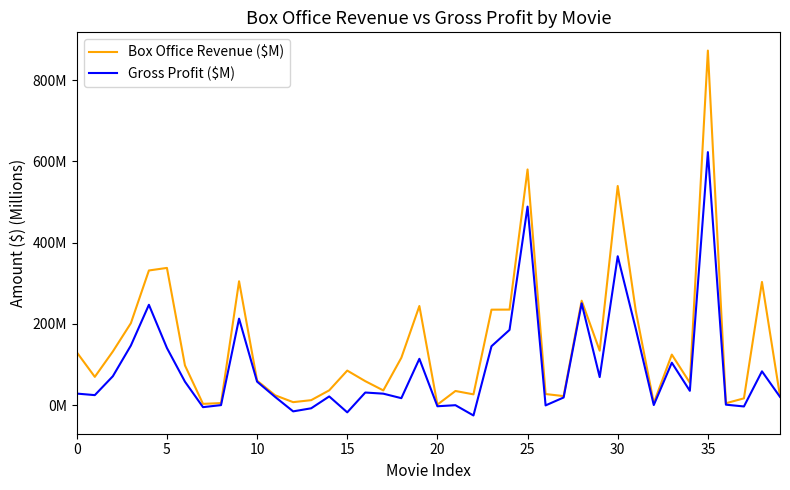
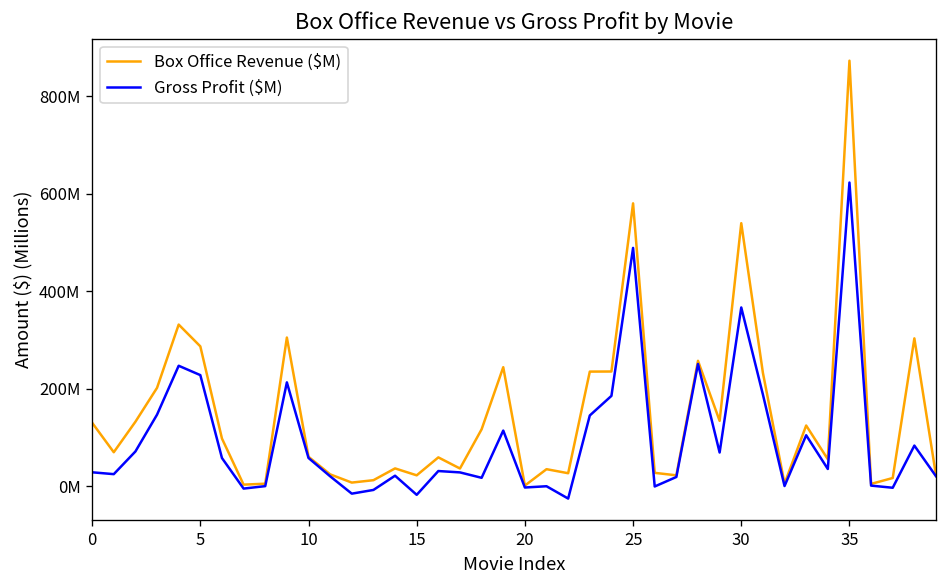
  {
    "Box Office Revenue ($M)": {
      "0": 130000000,
-     "5": 340000000,
-     "15": 80000000,
+     "5": 290000000,
+     "15": 20000000,
      "25": 580000000,
      "30": 540000000,
      "35": 870000000
    },
    "Gross Profit ($M)": {
      "0": 30000000,
-     "5": 140000000,
+     "5": 230000000,
      "15": -20000000,
      "25": 490000000,
      "30": 370000000,
      "35": 620000000
    }
  }
